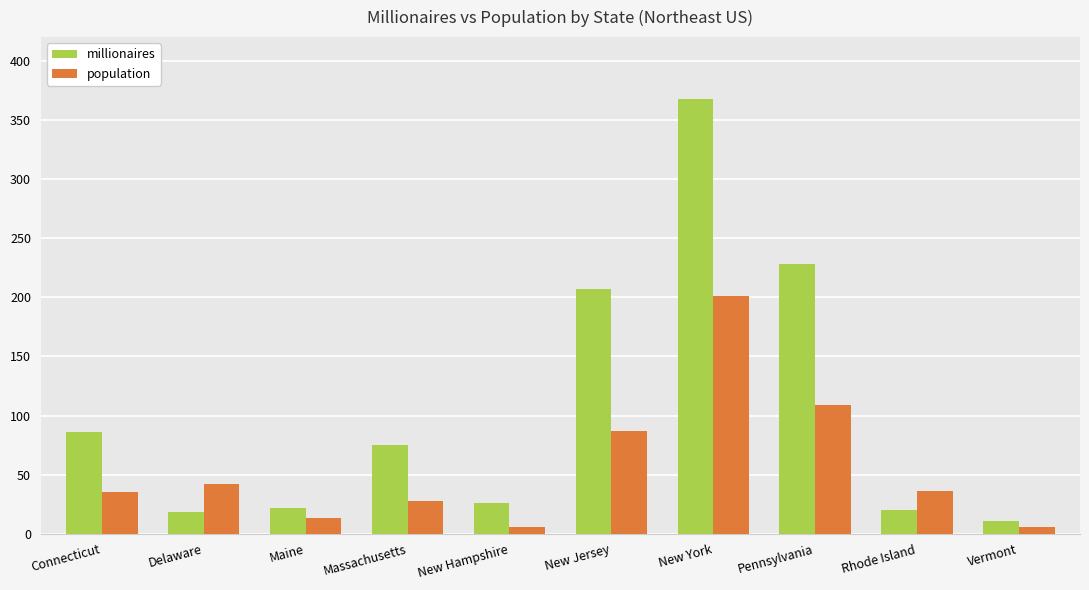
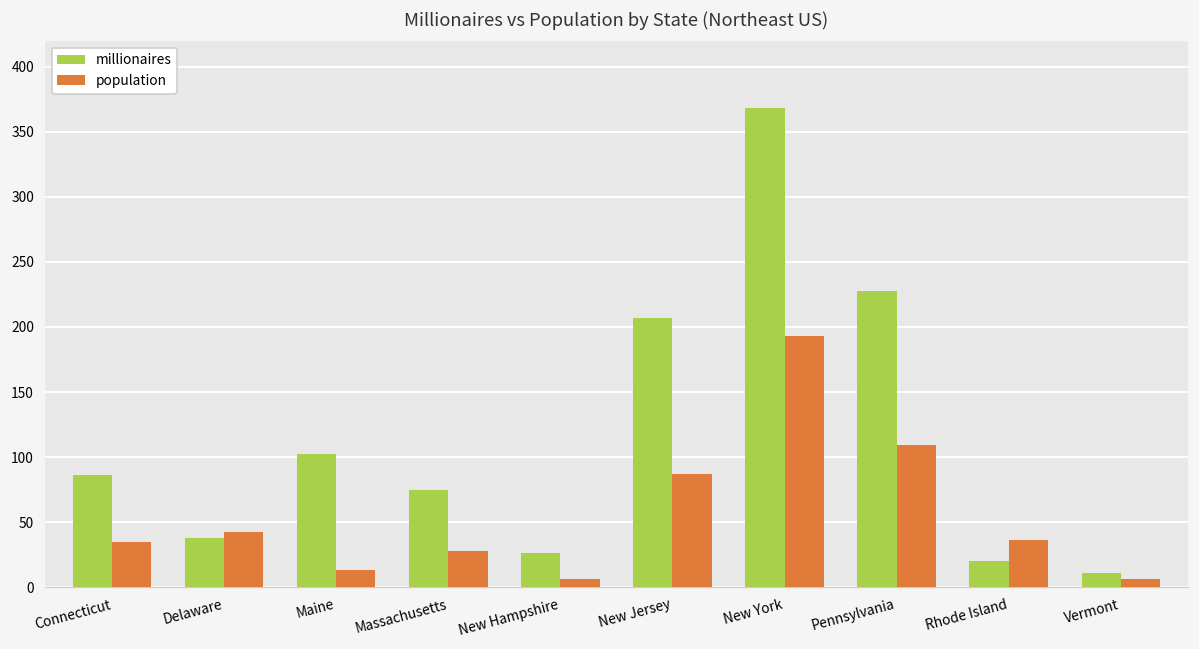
  {
    "millionaires": {
      "Connecticut": 86,
-     "Delaware": 18,
-     "Maine": 22,
+     "Delaware": 38,
+     "Maine": 102,
      "Massachusetts": 75,
      "New Hampshire": 26,
      "New Jersey": 207,
      "New York": 368,
      "Pennsylvania": 228,
      "Rhode Island": 20,
      "Vermont": 11
    },
    "population": {
      "Connecticut": 35,
      "Delaware": 42,
      "Maine": 13,
      "Massachusetts": 28,
      "New Hampshire": 6,
      "New Jersey": 87,
-     "New York": 201,
+     "New York": 193,
      "Pennsylvania": 109,
      "Rhode Island": 36,
      "Vermont": 6
    }
  }
